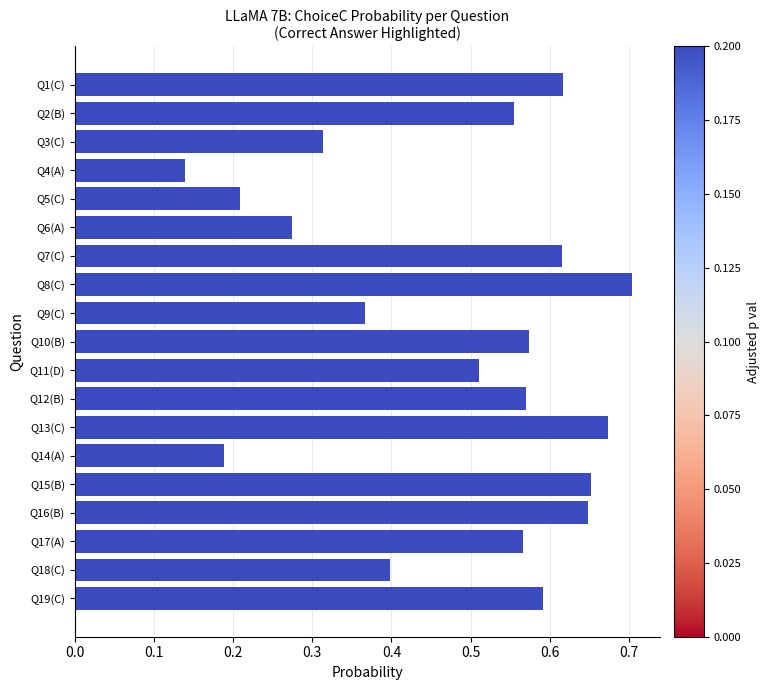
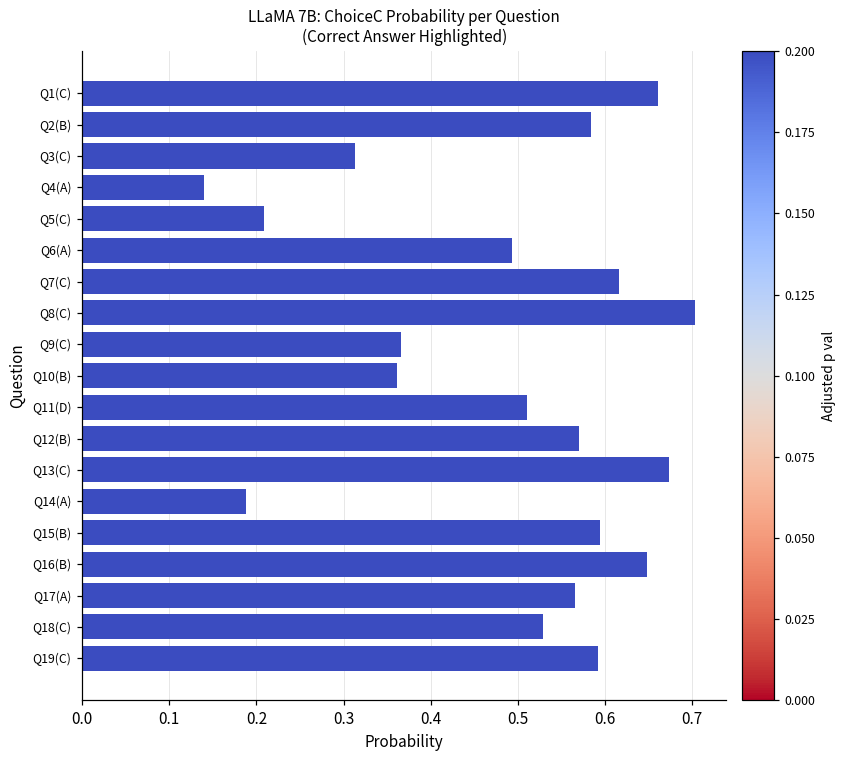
  {
-   "Q1(C)": 0.62,
-   "Q2(B)": 0.56,
+   "Q1(C)": 0.66,
+   "Q2(B)": 0.58,
    "Q3(C)": 0.31,
    "Q4(A)": 0.14,
    "Q5(C)": 0.21,
-   "Q6(A)": 0.27,
+   "Q6(A)": 0.49,
    "Q7(C)": 0.62,
    "Q8(C)": 0.70,
    "Q9(C)": 0.37,
-   "Q10(B)": 0.57,
+   "Q10(B)": 0.36,
    "Q11(D)": 0.51,
    "Q12(B)": 0.57,
    "Q13(C)": 0.67,
    "Q14(A)": 0.19,
-   "Q15(B)": 0.65,
+   "Q15(B)": 0.59,
    "Q16(B)": 0.65,
    "Q17(A)": 0.57,
-   "Q18(C)": 0.40,
+   "Q18(C)": 0.53,
    "Q19(C)": 0.59
  }
